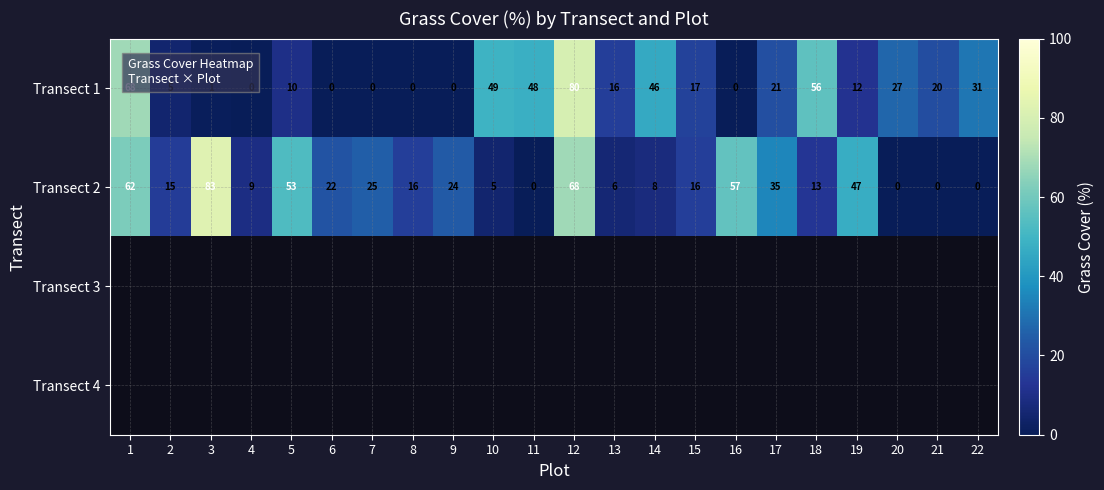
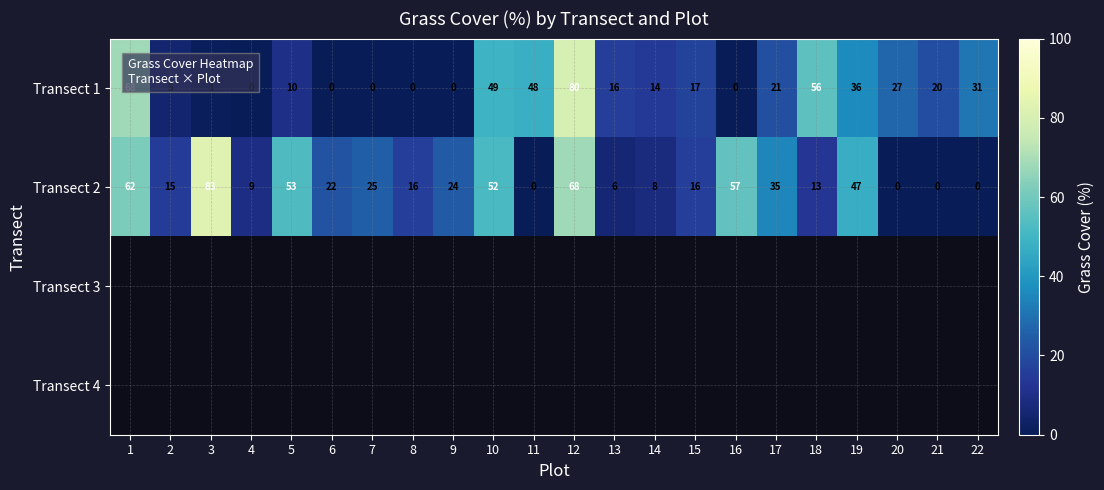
  {
    "Transect 1": {
      "5": 10,
      "6": 0,
      "7": 0,
      "8": 0,
      "9": 0,
      "10": 49,
      "11": 48,
      "12": 80,
      "13": 16,
-     "14": 46,
+     "14": 14,
      "15": 17,
      "16": 0,
      "17": 21,
      "18": 56,
-     "19": 12,
+     "19": 36,
      "20": 27,
      "21": 20,
      "22": 31
    },
    "Transect 2": {
      "1": 62,
      "2": 15,
      "3": 83,
      "4": 9,
      "5": 53,
      "6": 22,
      "7": 25,
      "8": 16,
      "9": 24,
-     "10": 5,
+     "10": 52,
      "11": 0,
      "12": 68,
      "13": 6,
      "14": 8,
      "15": 16,
      "16": 57,
      "17": 35,
      "18": 13,
      "19": 47,
      "20": 0,
      "21": 0,
      "22": 0
    }
  }
